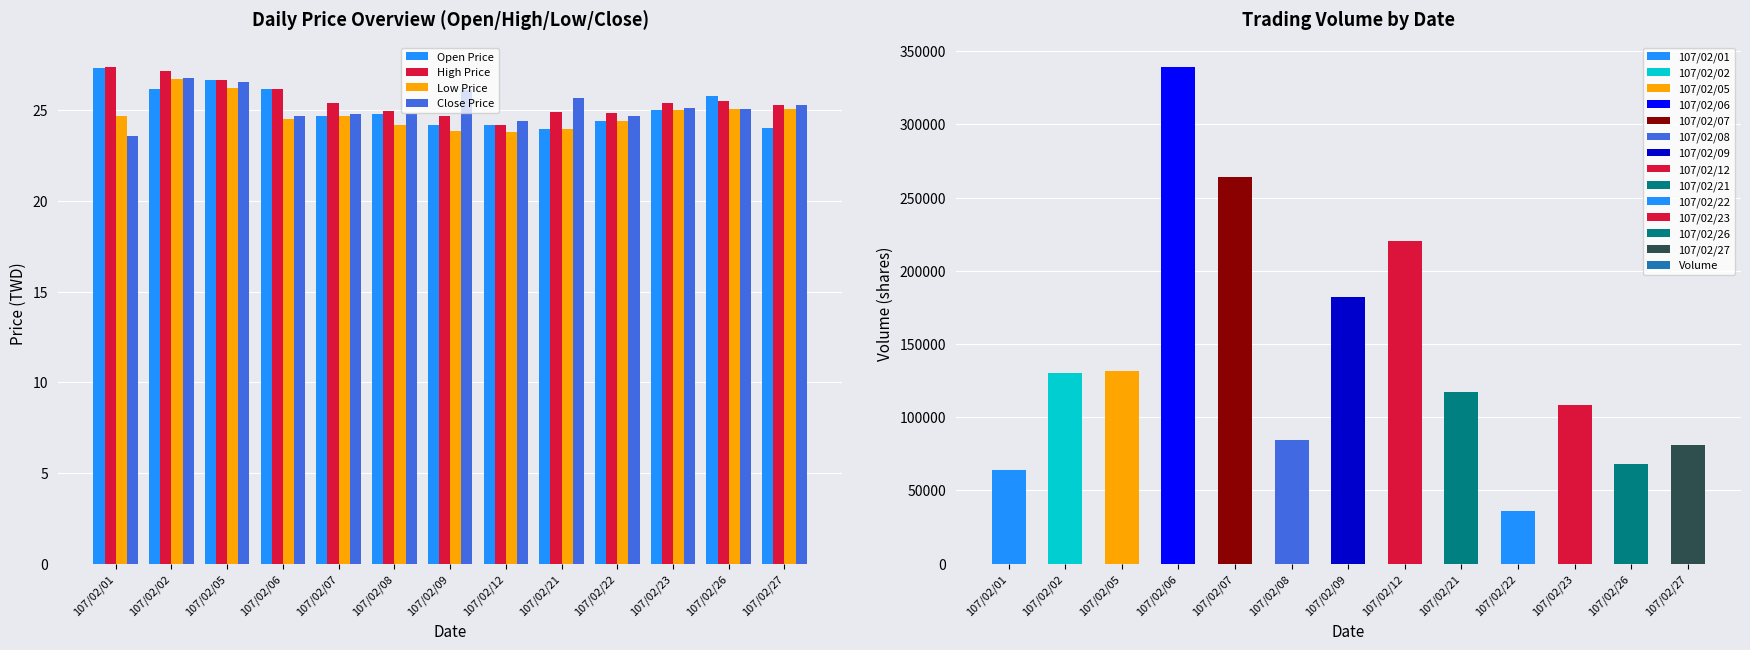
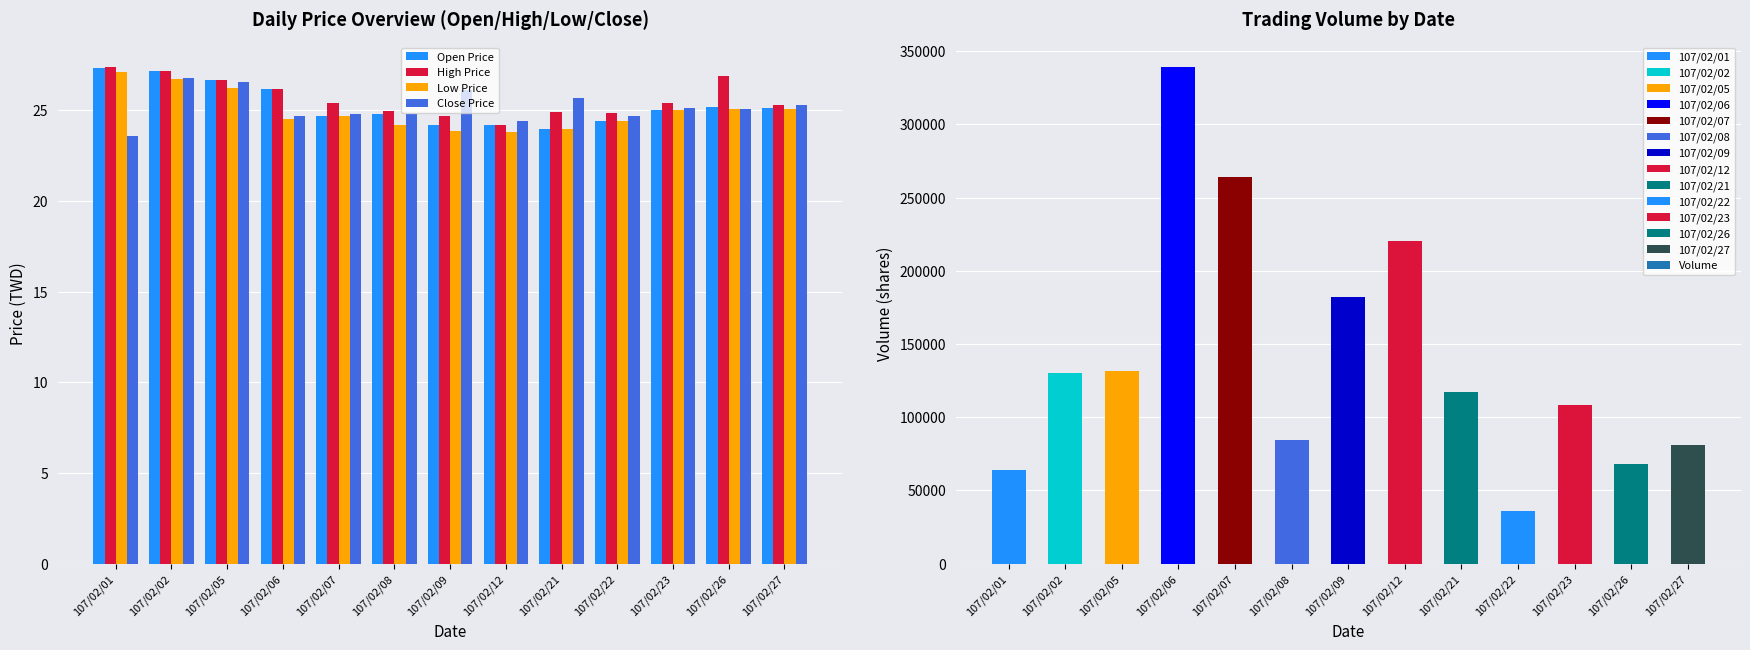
  {
    "Daily Price Overview (Open/High/Low/Close)": {
      "Open Price": {
        "107/02/01": 27.4,
-       "107/02/02": 26.2,
+       "107/02/02": 27.2,
        "107/02/05": 26.7,
        "107/02/06": 26.2,
        "107/02/07": 24.7,
        "107/02/08": 24.8,
        "107/02/09": 24.2,
        "107/02/12": 24.2,
        "107/02/21": 24.0,
        "107/02/22": 24.4,
        "107/02/23": 25.0,
-       "107/02/26": 25.8,
-       "107/02/27": 24.0
+       "107/02/26": 25.2,
+       "107/02/27": 25.2
      },
      "High Price": {
        "107/02/01": 27.4,
        "107/02/02": 27.2,
        "107/02/05": 26.7,
        "107/02/06": 26.2,
        "107/02/07": 25.4,
        "107/02/08": 25.0,
        "107/02/09": 24.7,
        "107/02/12": 24.2,
        "107/02/21": 24.9,
        "107/02/22": 24.9,
        "107/02/23": 25.4,
-       "107/02/26": 25.5,
+       "107/02/26": 26.9,
        "107/02/27": 25.3
      },
      "Low Price": {
-       "107/02/01": 24.7,
+       "107/02/01": 27.1,
        "107/02/02": 26.8,
        "107/02/05": 26.3,
        "107/02/06": 24.5,
        "107/02/07": 24.7,
        "107/02/08": 24.2,
        "107/02/09": 23.9,
        "107/02/12": 23.8,
        "107/02/21": 24.0,
        "107/02/22": 24.4,
        "107/02/23": 25.0,
        "107/02/26": 25.1,
        "107/02/27": 25.1
      },
      "Close Price": {
        "107/02/01": 23.6,
        "107/02/02": 26.8,
        "107/02/05": 26.6,
        "107/02/06": 24.7,
        "107/02/07": 24.8,
        "107/02/08": 24.8,
        "107/02/12": 24.4,
        "107/02/21": 25.7,
        "107/02/22": 24.7,
        "107/02/23": 25.2,
        "107/02/26": 25.1,
        "107/02/27": 25.3
      }
    },
    "Trading Volume by Date": {
      "107/02/01": 64000,
      "107/02/02": 130000,
      "107/02/05": 132000,
      "107/02/06": 339000,
      "107/02/07": 264000,
      "107/02/08": 84000,
      "107/02/09": 182000,
      "107/02/12": 221000,
      "107/02/21": 117000,
      "107/02/22": 36000,
      "107/02/23": 108000,
      "107/02/26": 68000,
      "107/02/27": 81000
    }
  }
